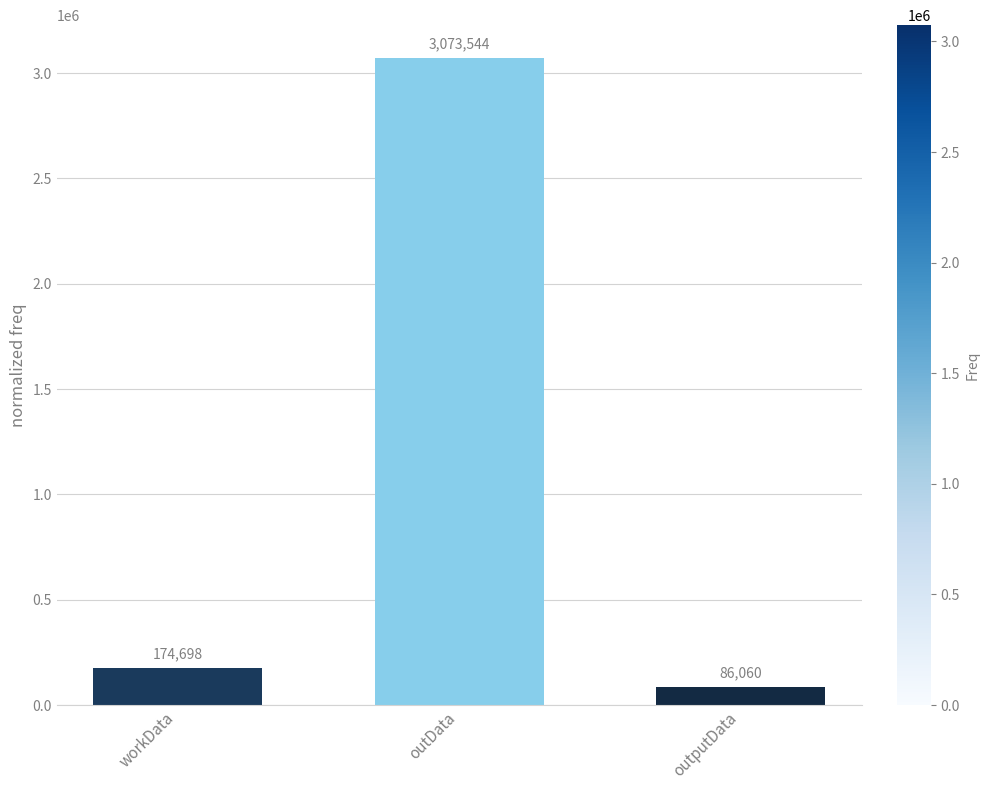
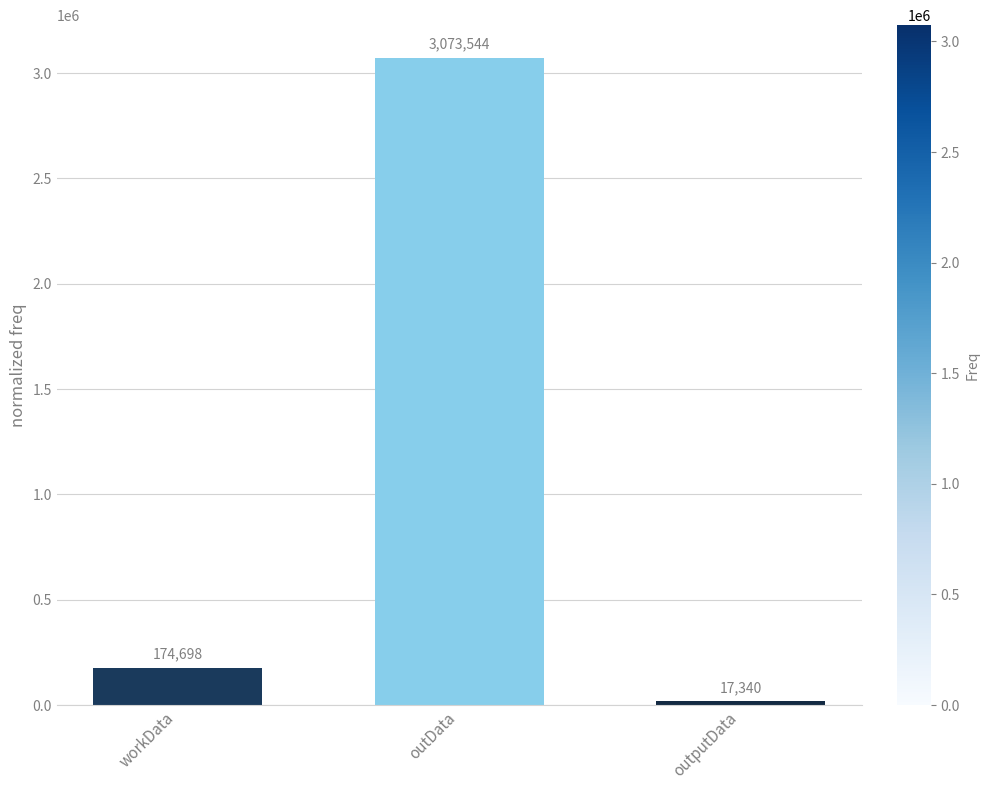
  {
    "workData": "174,698",
    "outData": "3,073,544",
-   "outputData": "86,060"
+   "outputData": "17,340"
  }
